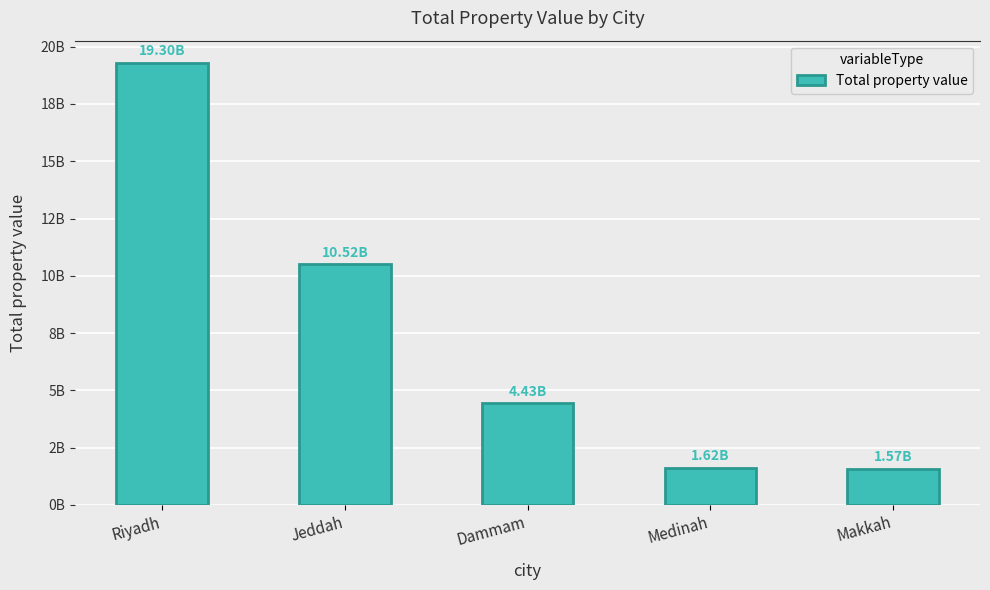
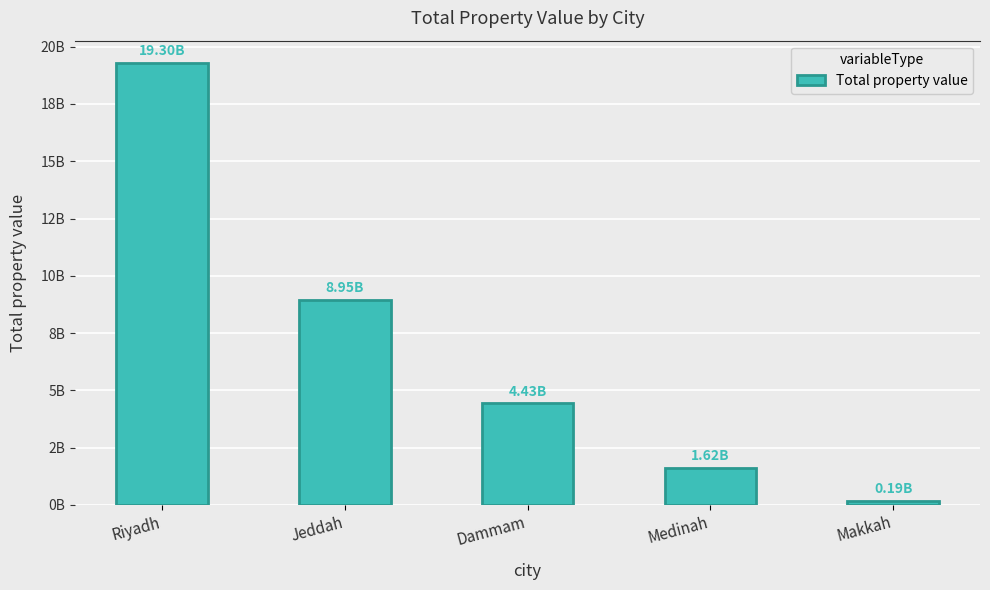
  {
    "Riyadh": "19.30B",
-   "Jeddah": "10.52B",
+   "Jeddah": "8.95B",
    "Dammam": "4.43B",
    "Medinah": "1.62B",
-   "Makkah": "1.57B"
+   "Makkah": "0.19B"
  }
